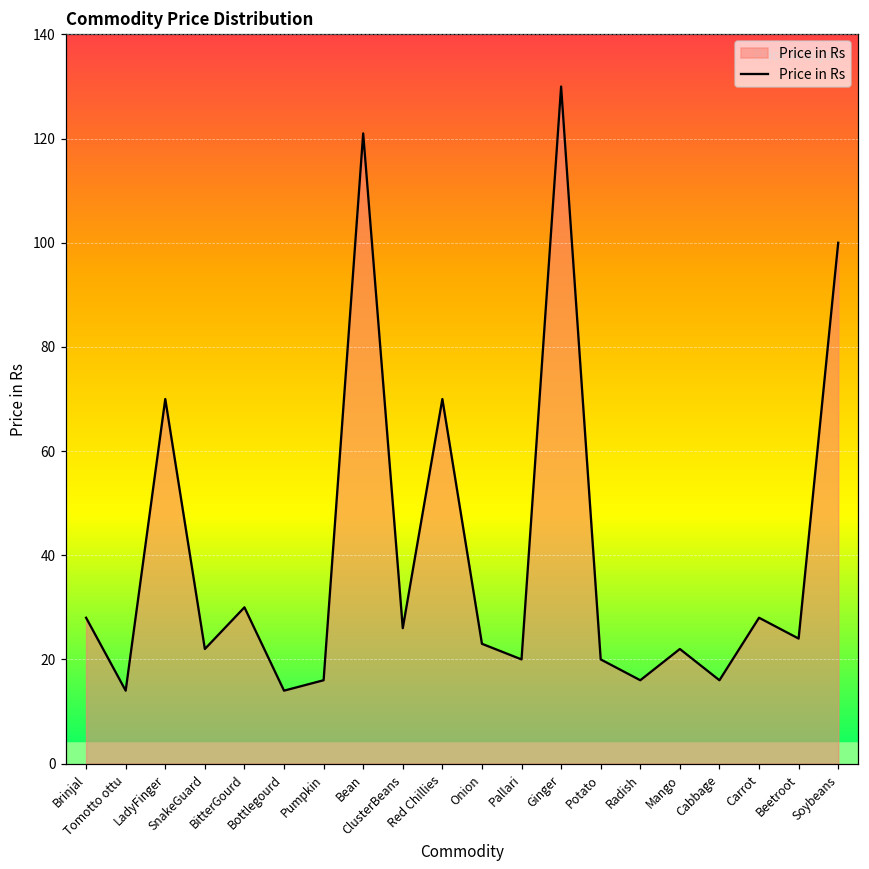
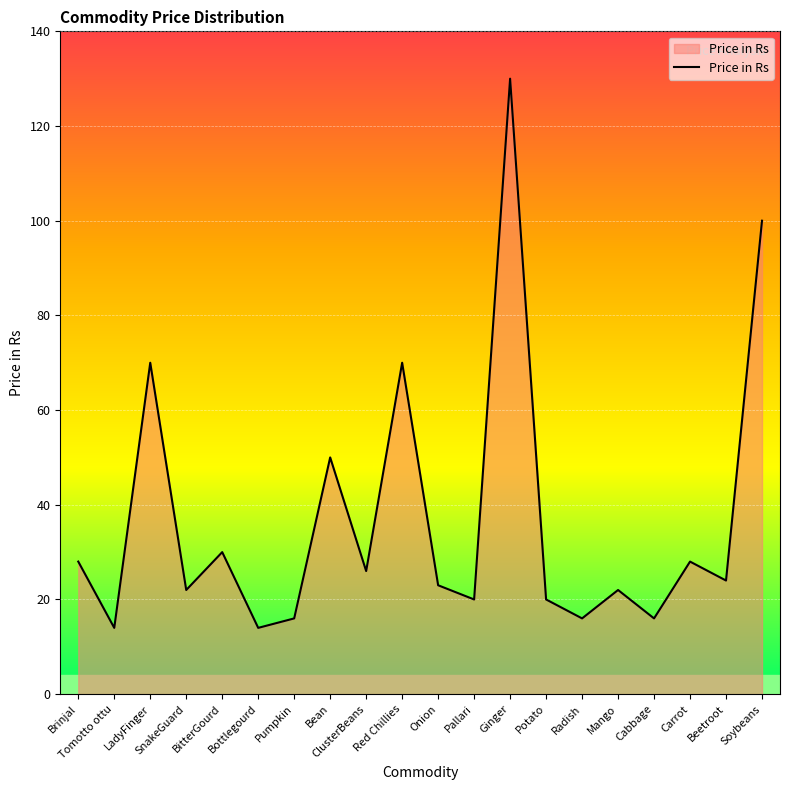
  {
    "Brinjal": 28,
    "Tomotto ottu": 14,
    "LadyFinger": 70,
    "SnakeGuard": 22,
    "BitterGourd": 30,
    "Bottlegourd": 14,
    "Pumpkin": 16,
-   "Bean": 121,
+   "Bean": 50,
    "ClusterBeans": 26,
    "Red Chillies": 70,
    "Onion": 23,
    "Pallari": 20,
    "Ginger": 130,
    "Potato": 20,
    "Radish": 16,
    "Mango": 22,
    "Cabbage": 16,
    "Carrot": 28,
    "Beetroot": 24,
    "Soybeans": 100
  }
